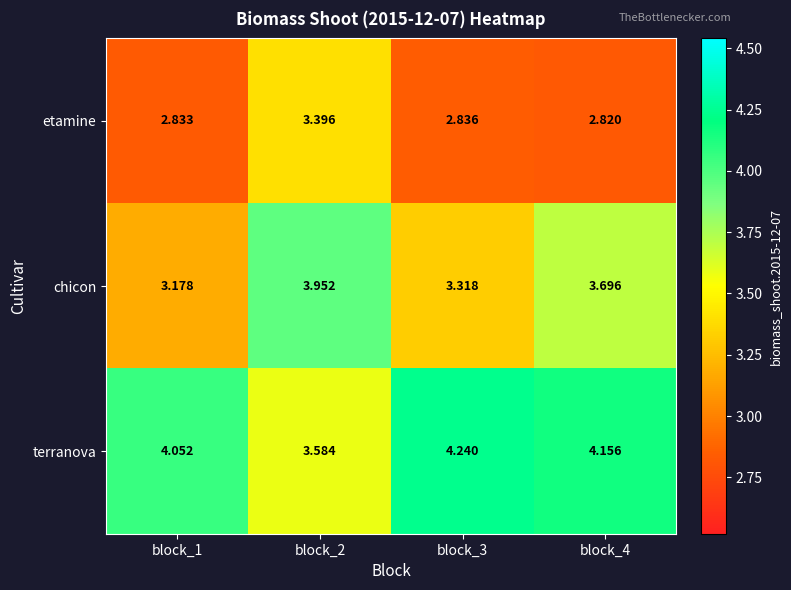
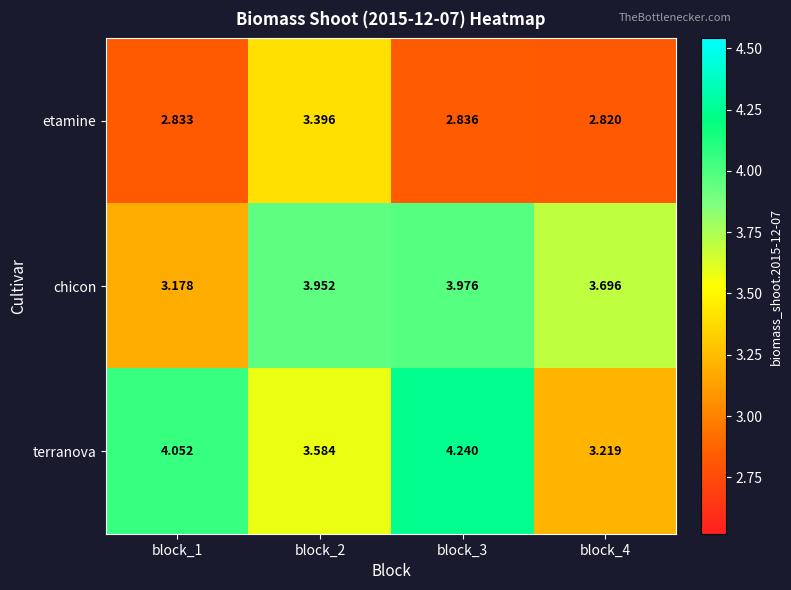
  {
    "etamine": {
      "block_1": 2.833,
      "block_2": 3.396,
      "block_3": 2.836,
      "block_4": 2.820
    },
    "chicon": {
      "block_1": 3.178,
      "block_2": 3.952,
-     "block_3": 3.318,
+     "block_3": 3.976,
      "block_4": 3.696
    },
    "terranova": {
      "block_1": 4.052,
      "block_2": 3.584,
      "block_3": 4.240,
-     "block_4": 4.156
+     "block_4": 3.219
    }
  }
